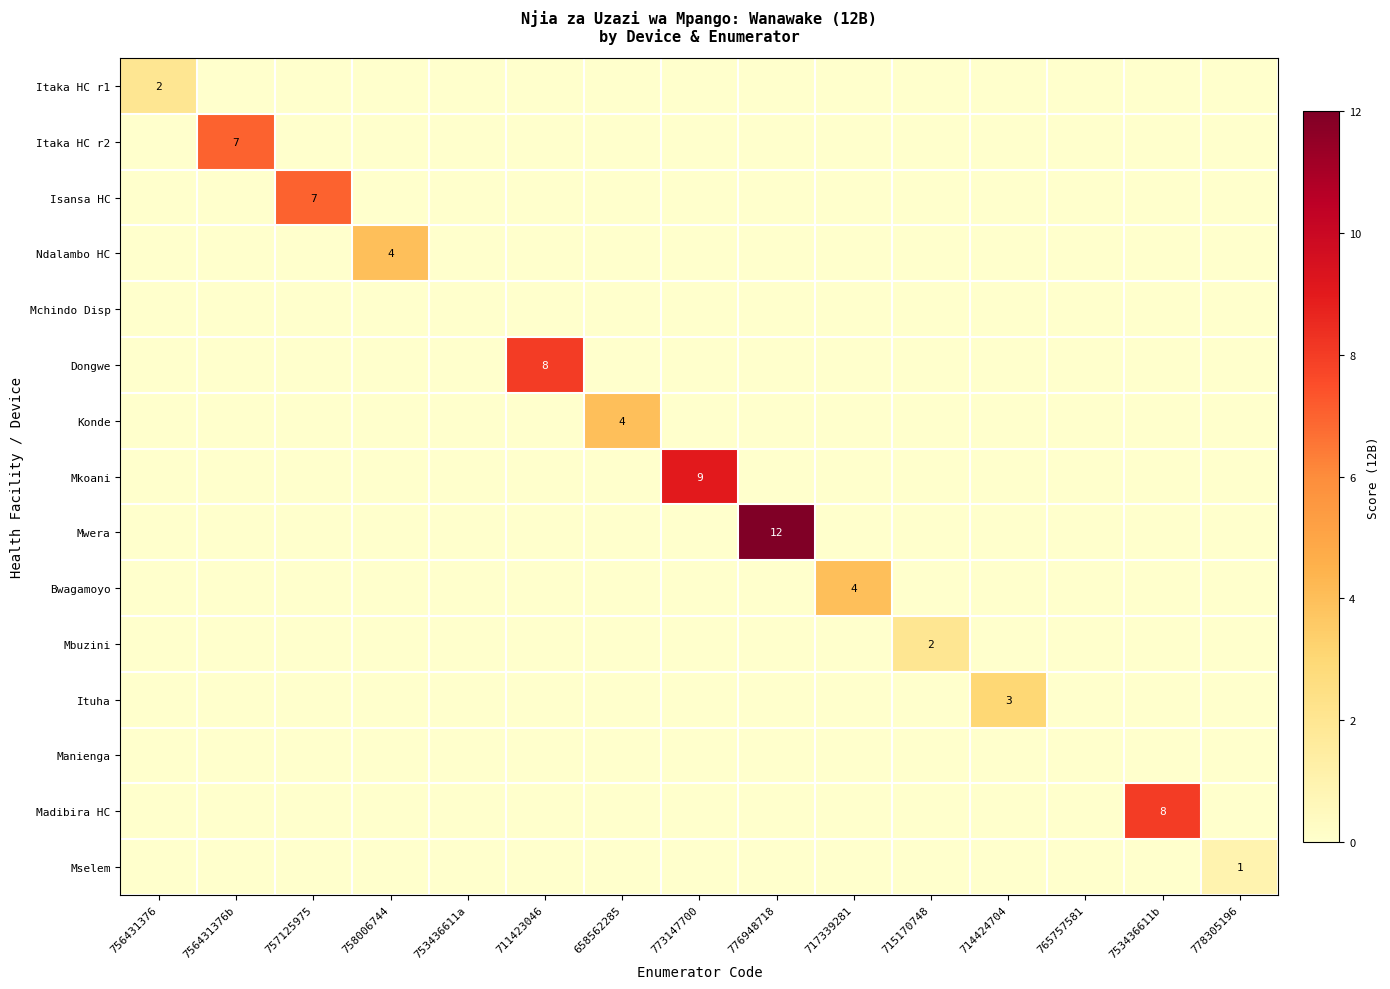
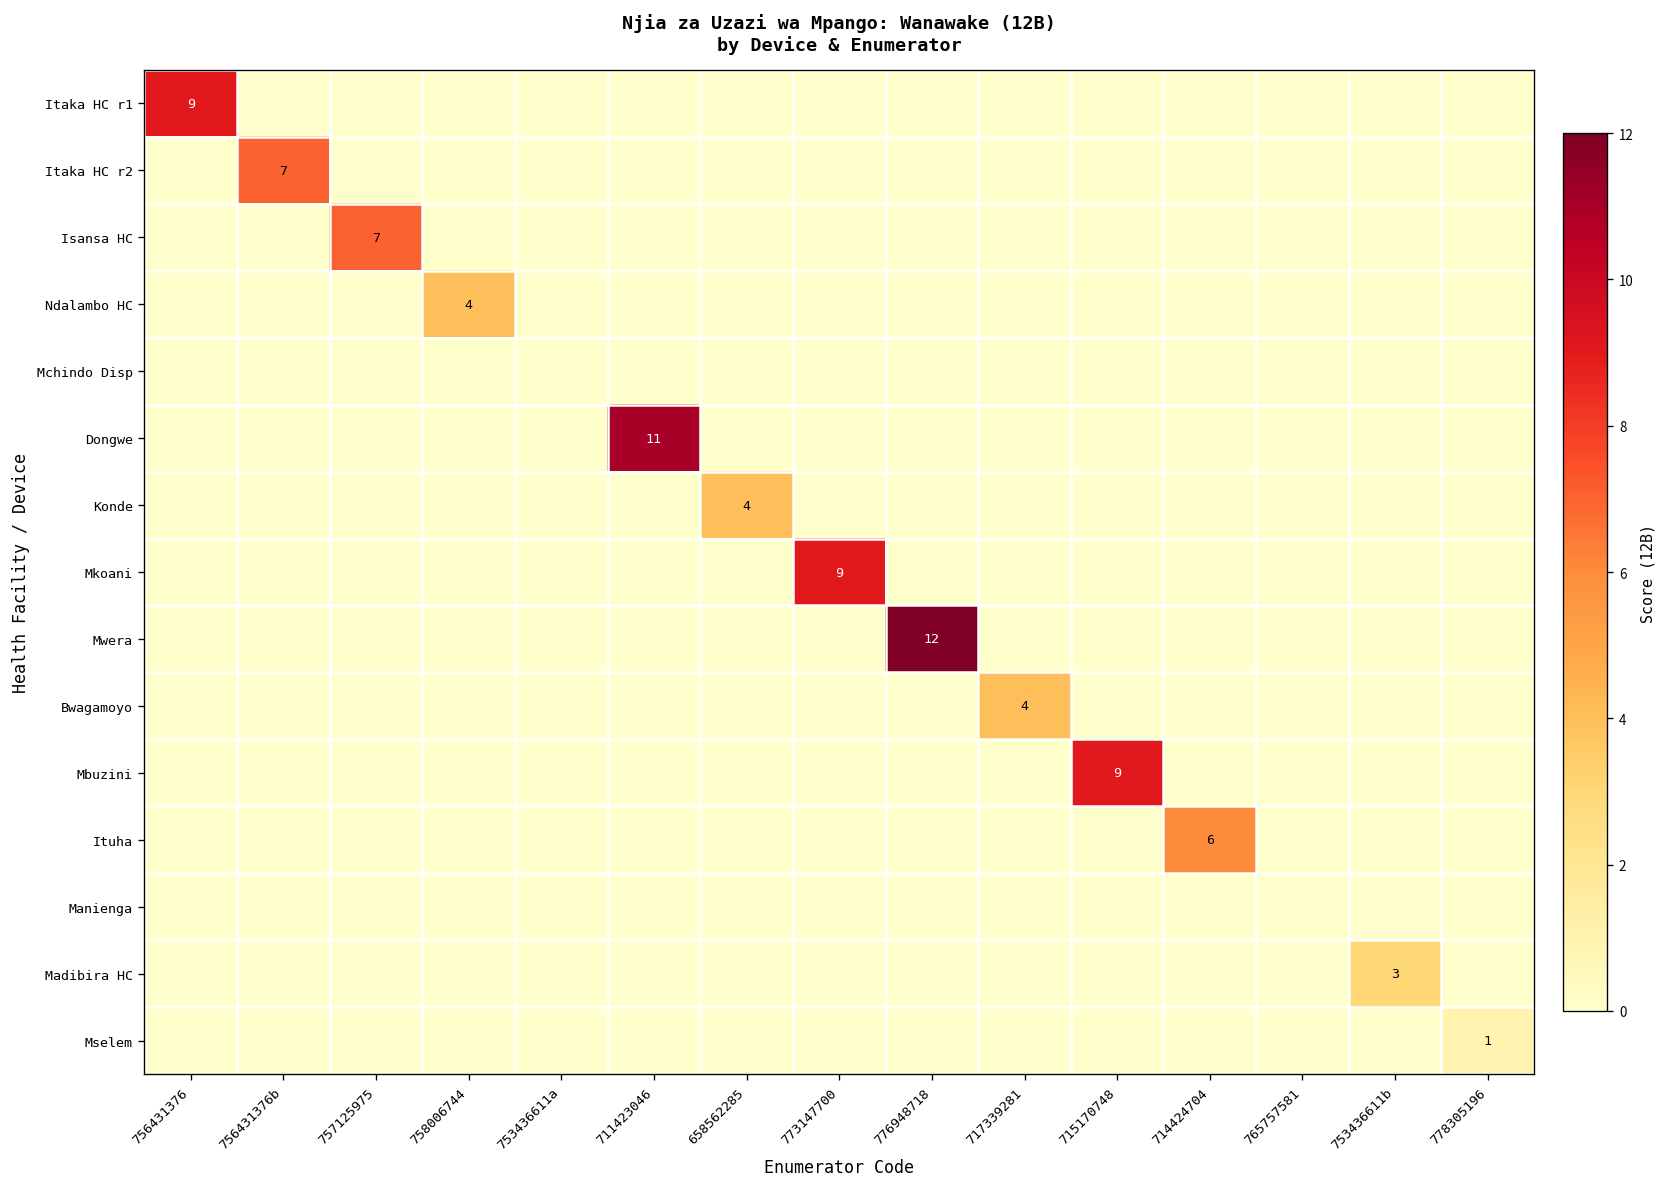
  {
    "Itaka HC r1": {
-     "756431376": 2
+     "756431376": 9
    },
    "Itaka HC r2": {
      "756431376b": 7
    },
    "Isansa HC": {
      "757125975": 7
    },
    "Ndalambo HC": {
      "758006744": 4
    },
    "Dongwe": {
-     "711423046": 8
+     "711423046": 11
    },
    "Konde": {
      "658562285": 4
    },
    "Mkoani": {
      "773147700": 9
    },
    "Mwera": {
      "776948718": 12
    },
    "Bwagamoyo": {
      "717339281": 4
    },
    "Mbuzini": {
-     "715170748": 2
+     "715170748": 9
    },
    "Ituha": {
-     "714424704": 3
+     "714424704": 6
    },
    "Madibira HC": {
-     "753436611b": 8
+     "753436611b": 3
    },
    "Mselem": {
      "778305196": 1
    }
  }
